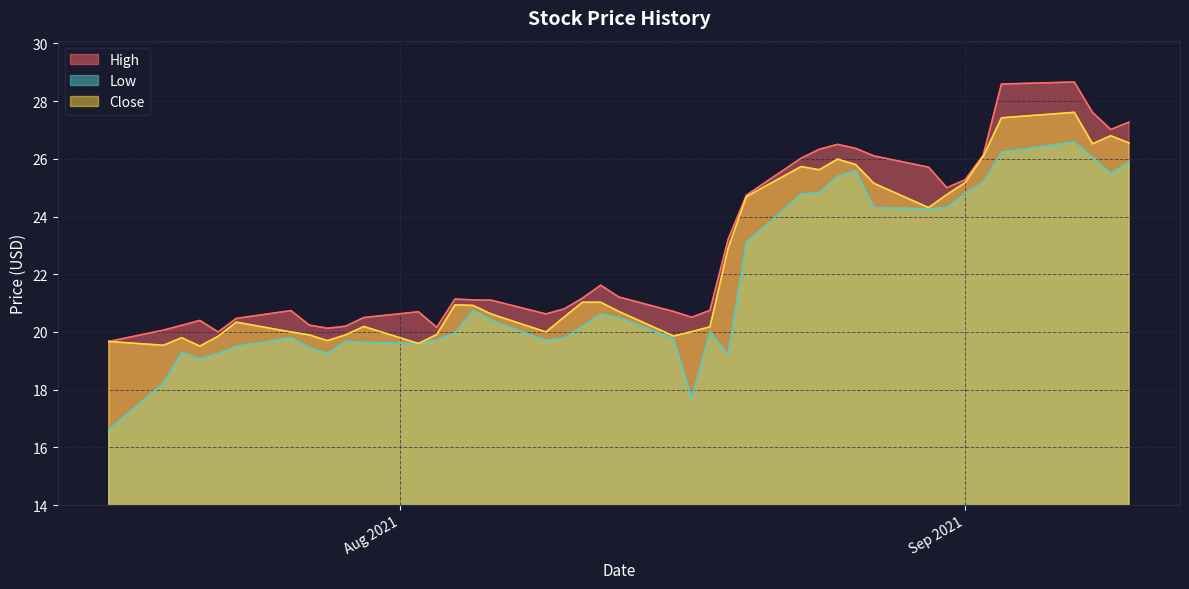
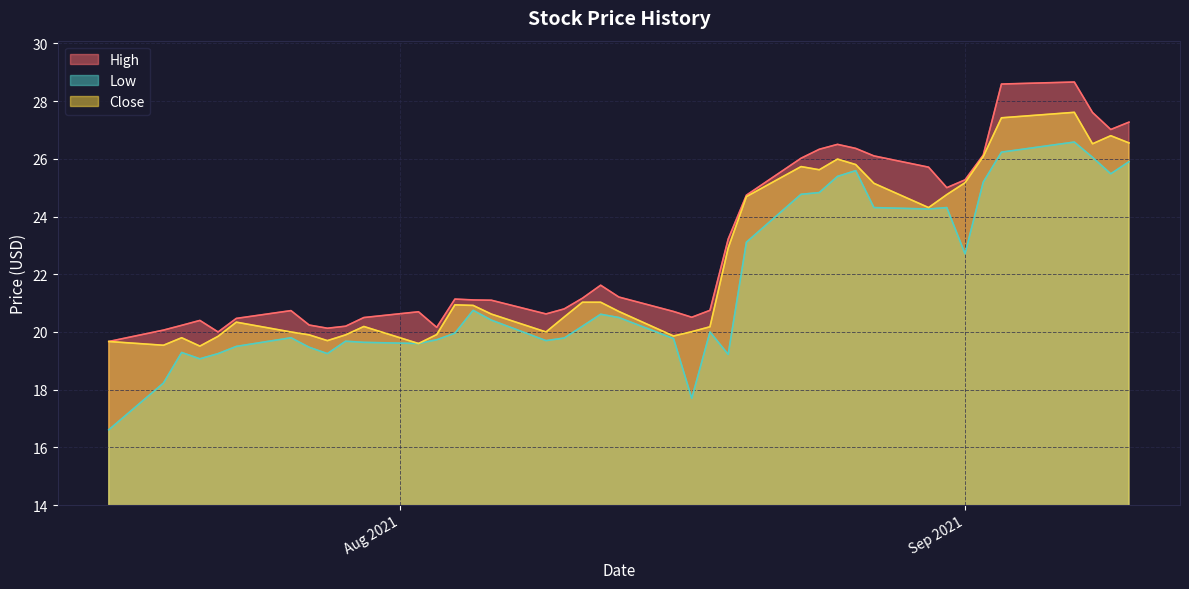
  {
    "High": {
      "Sep 2021": 25.3
    },
    "Low": {
-     "Sep 2021": 24.8
+     "Sep 2021": 22.7
    },
    "Close": {
      "Sep 2021": 25.2
    }
  }
